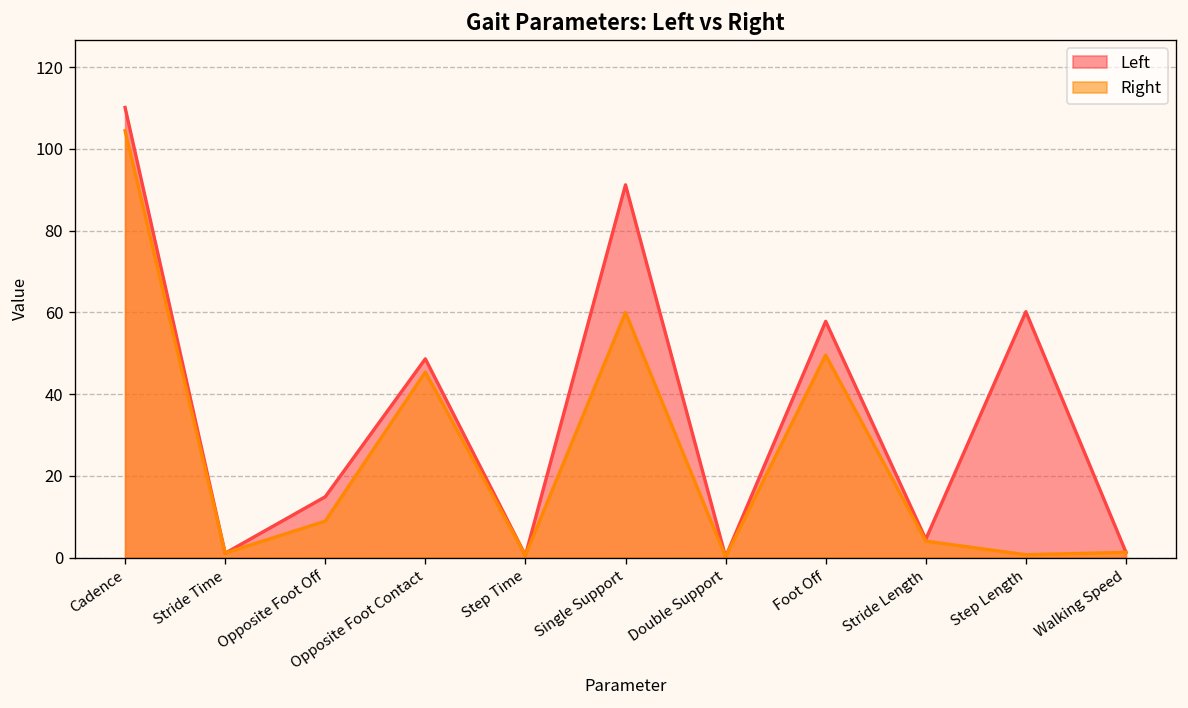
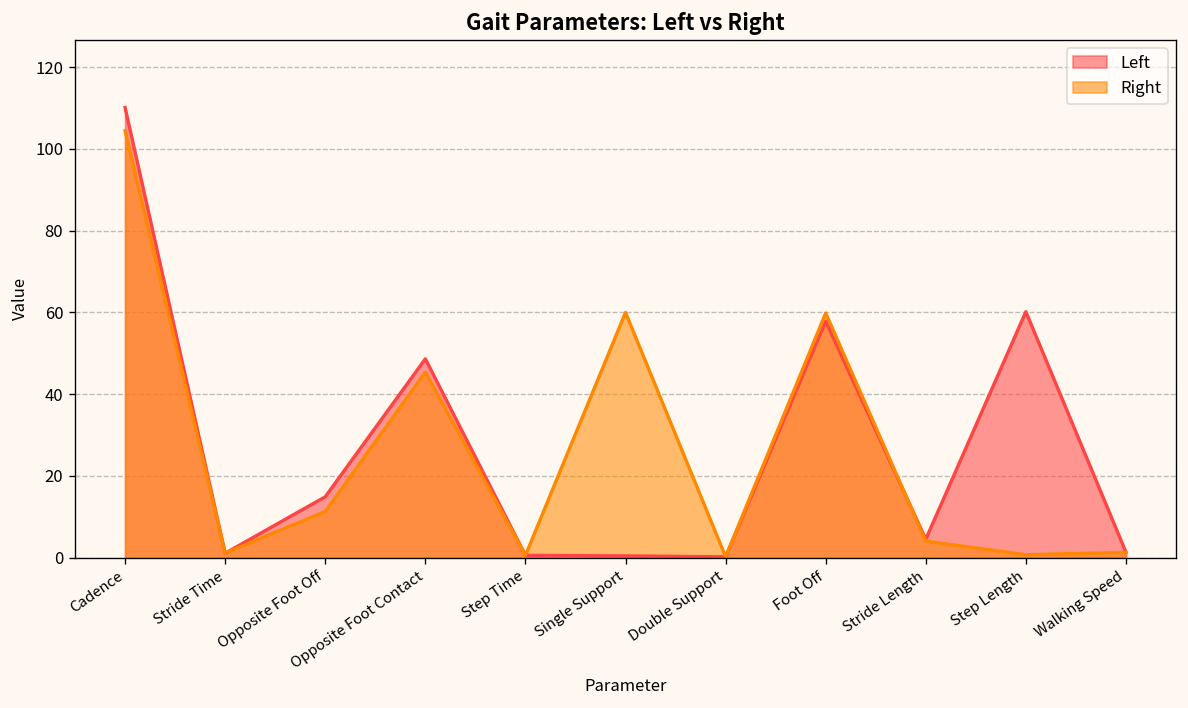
  {
    "Left": {
      "Cadence": 110,
      "Opposite Foot Off": 15,
      "Opposite Foot Contact": 49,
-     "Single Support": 91,
+     "Single Support": 0,
      "Foot Off": 58,
      "Step Length": 60
    },
    "Right": {
      "Cadence": 104,
-     "Opposite Foot Off": 9,
+     "Opposite Foot Off": 11,
      "Opposite Foot Contact": 45,
      "Single Support": 60,
-     "Foot Off": 50,
+     "Foot Off": 60,
      "Step Length": 1
    }
  }
